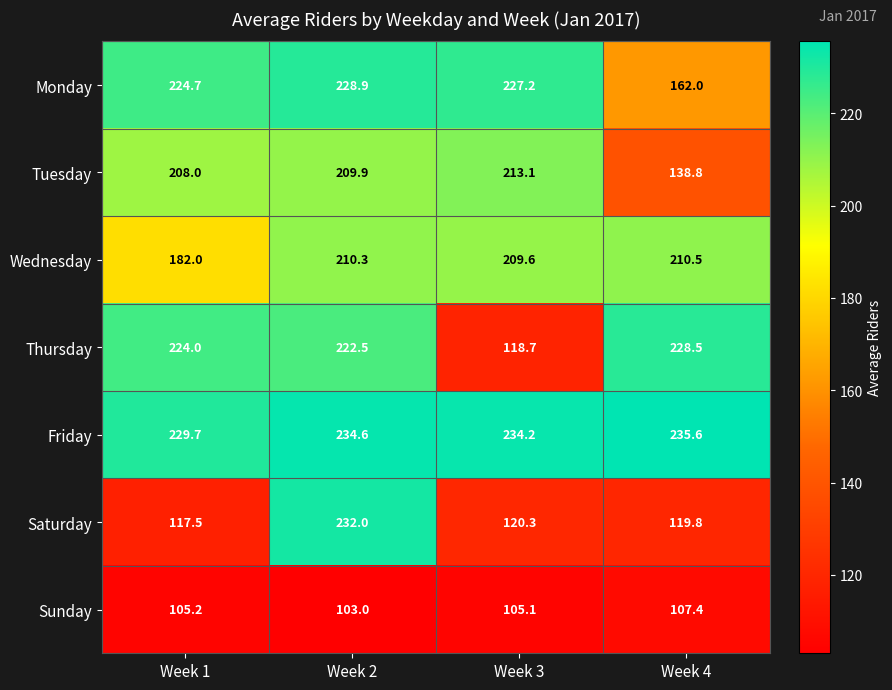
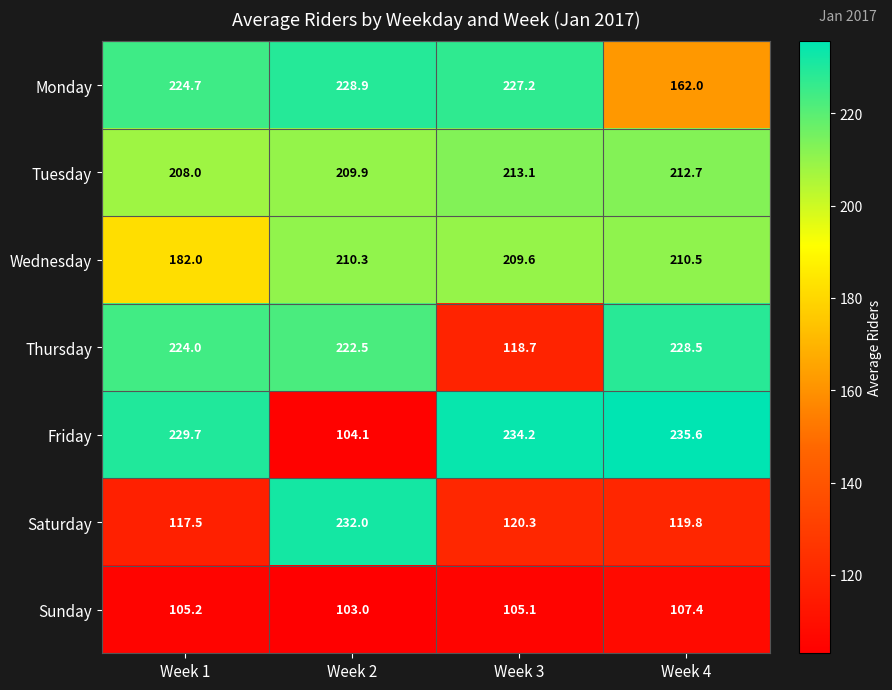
  {
    "Monday": {
      "Week 1": 224.7,
      "Week 2": 228.9,
      "Week 3": 227.2,
      "Week 4": 162.0
    },
    "Tuesday": {
      "Week 1": 208.0,
      "Week 2": 209.9,
      "Week 3": 213.1,
-     "Week 4": 138.8
+     "Week 4": 212.7
    },
    "Wednesday": {
      "Week 1": 182.0,
      "Week 2": 210.3,
      "Week 3": 209.6,
      "Week 4": 210.5
    },
    "Thursday": {
      "Week 1": 224.0,
      "Week 2": 222.5,
      "Week 3": 118.7,
      "Week 4": 228.5
    },
    "Friday": {
      "Week 1": 229.7,
-     "Week 2": 234.6,
+     "Week 2": 104.1,
      "Week 3": 234.2,
      "Week 4": 235.6
    },
    "Saturday": {
      "Week 1": 117.5,
      "Week 2": 232.0,
      "Week 3": 120.3,
      "Week 4": 119.8
    },
    "Sunday": {
      "Week 1": 105.2,
      "Week 2": 103.0,
      "Week 3": 105.1,
      "Week 4": 107.4
    }
  }
